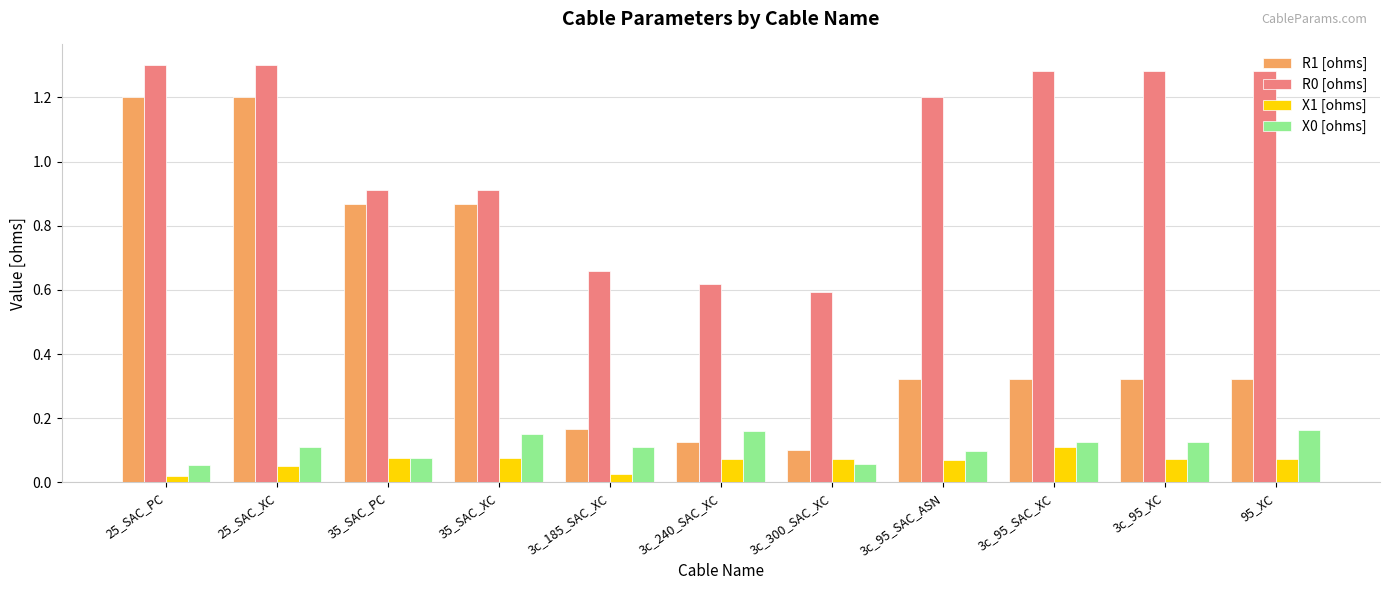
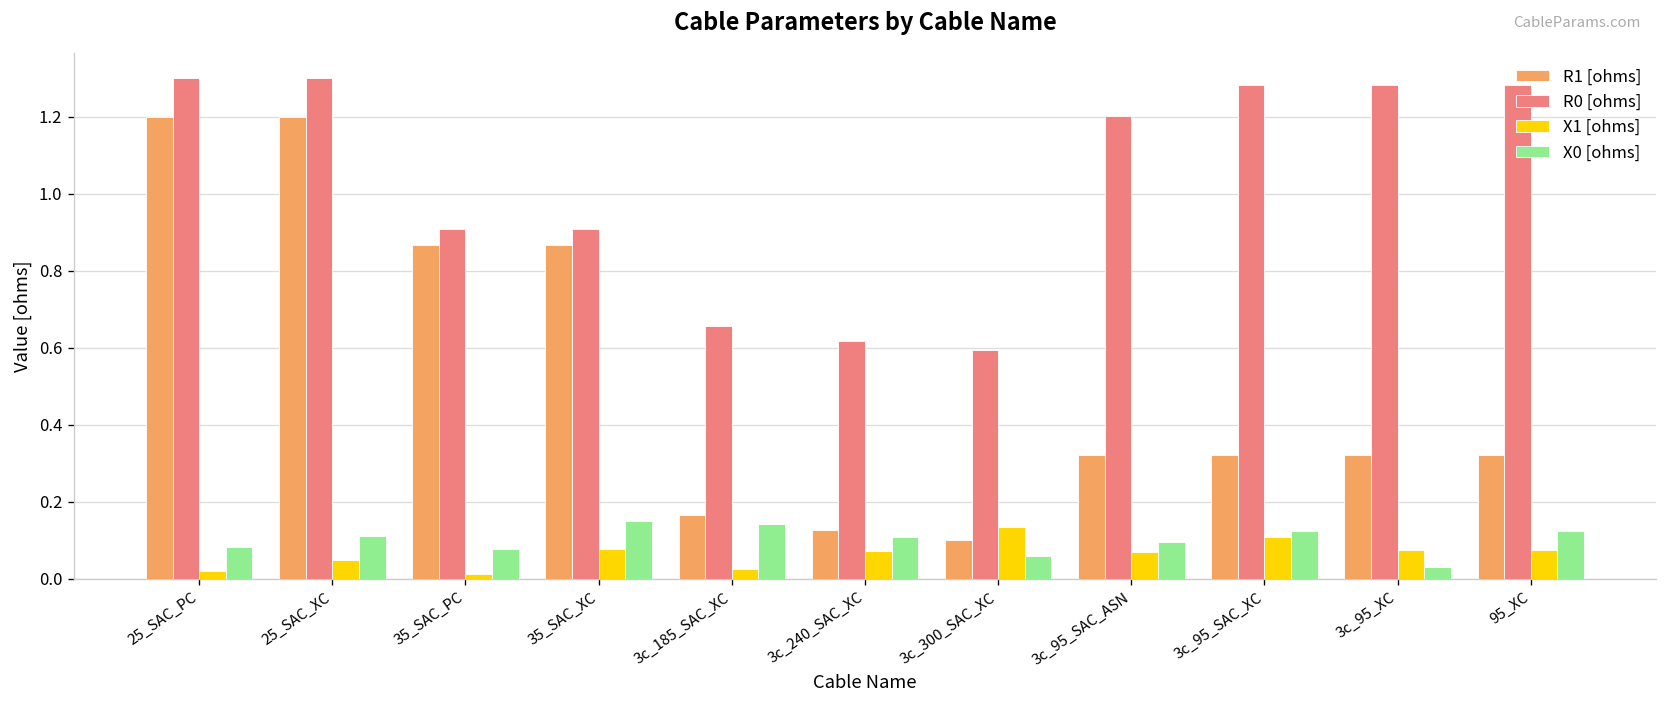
  {
    "X1 [ohms]": {
      "25_SAC_PC": 0.02,
      "25_SAC_XC": 0.05,
-     "35_SAC_PC": 0.08,
+     "35_SAC_PC": 0.01,
      "35_SAC_XC": 0.08,
      "3c_185_SAC_XC": 0.03,
      "3c_240_SAC_XC": 0.07,
-     "3c_300_SAC_XC": 0.07,
+     "3c_300_SAC_XC": 0.14,
      "3c_95_SAC_ASN": 0.07,
      "3c_95_SAC_XC": 0.11,
      "3c_95_XC": 0.07,
      "95_XC": 0.07
    },
    "X0 [ohms]": {
-     "25_SAC_PC": 0.05,
+     "25_SAC_PC": 0.08,
      "25_SAC_XC": 0.11,
      "35_SAC_PC": 0.08,
      "35_SAC_XC": 0.15,
-     "3c_185_SAC_XC": 0.11,
-     "3c_240_SAC_XC": 0.16,
+     "3c_185_SAC_XC": 0.14,
+     "3c_240_SAC_XC": 0.11,
      "3c_300_SAC_XC": 0.06,
      "3c_95_SAC_ASN": 0.10,
      "3c_95_SAC_XC": 0.13,
-     "3c_95_XC": 0.13,
-     "95_XC": 0.16
+     "3c_95_XC": 0.03,
+     "95_XC": 0.13
    }
  }
